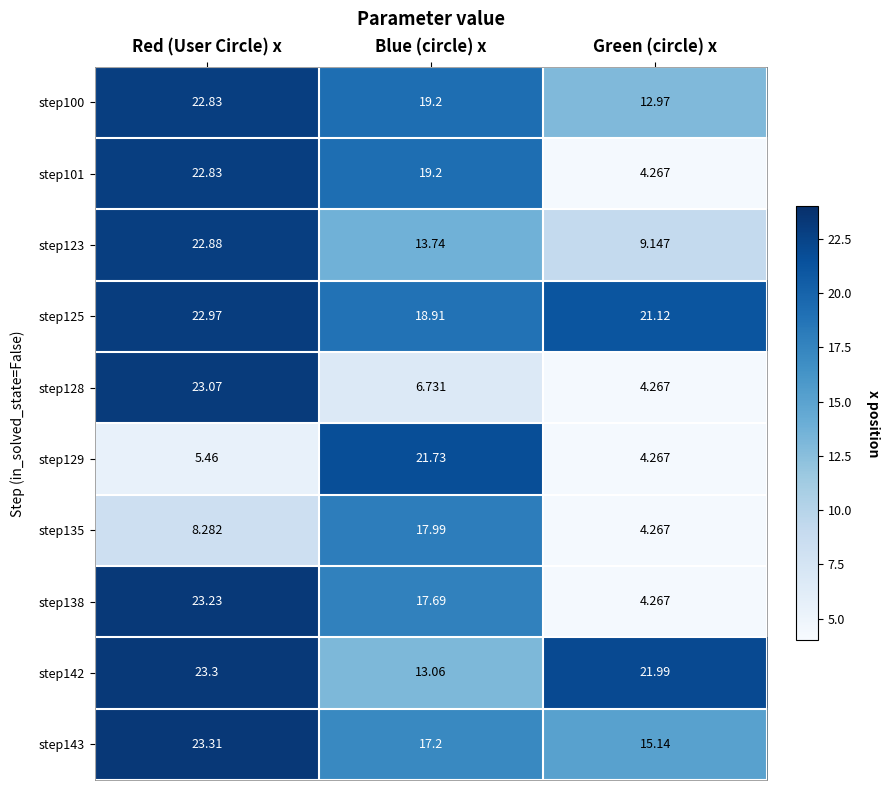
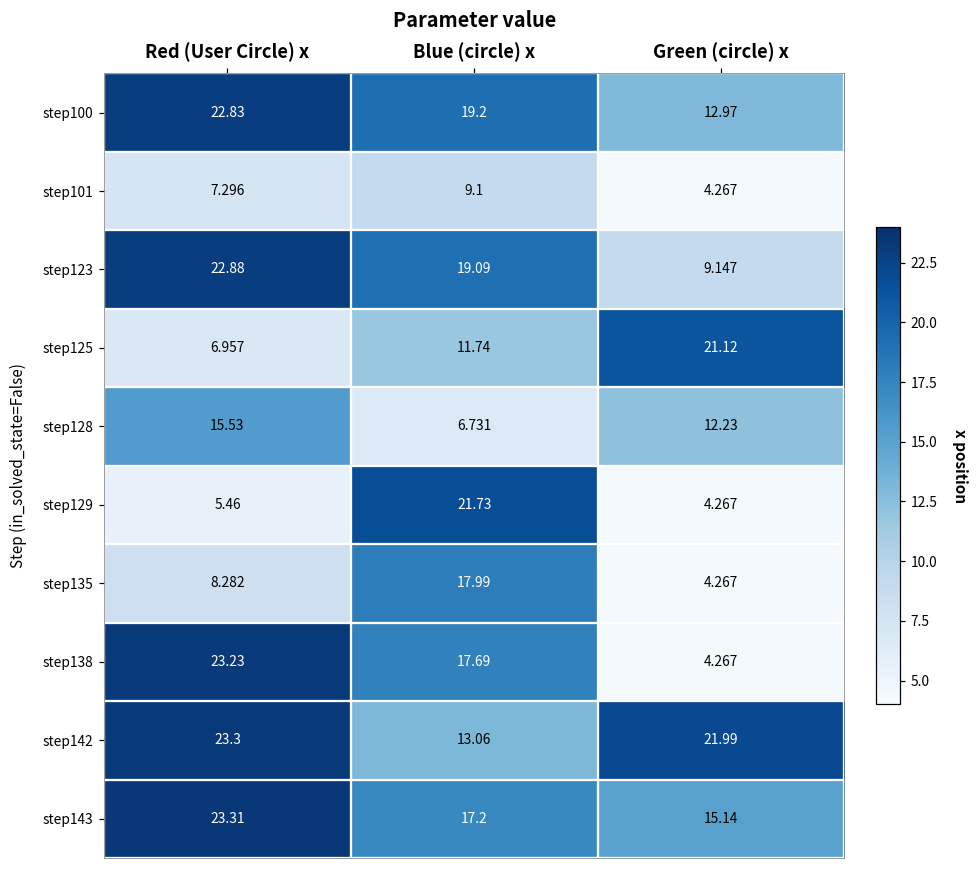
  {
    "step100": {
      "Red (User Circle) x": 22.83,
      "Blue (circle) x": 19.2,
      "Green (circle) x": 12.97
    },
    "step101": {
-     "Red (User Circle) x": 22.83,
-     "Blue (circle) x": 19.2,
+     "Red (User Circle) x": 7.296,
+     "Blue (circle) x": 9.1,
      "Green (circle) x": 4.267
    },
    "step123": {
      "Red (User Circle) x": 22.88,
-     "Blue (circle) x": 13.74,
+     "Blue (circle) x": 19.09,
      "Green (circle) x": 9.147
    },
    "step125": {
-     "Red (User Circle) x": 22.97,
-     "Blue (circle) x": 18.91,
+     "Red (User Circle) x": 6.957,
+     "Blue (circle) x": 11.74,
      "Green (circle) x": 21.12
    },
    "step128": {
-     "Red (User Circle) x": 23.07,
+     "Red (User Circle) x": 15.53,
      "Blue (circle) x": 6.731,
-     "Green (circle) x": 4.267
+     "Green (circle) x": 12.23
    },
    "step129": {
      "Red (User Circle) x": 5.46,
      "Blue (circle) x": 21.73,
      "Green (circle) x": 4.267
    },
    "step135": {
      "Red (User Circle) x": 8.282,
      "Blue (circle) x": 17.99,
      "Green (circle) x": 4.267
    },
    "step138": {
      "Red (User Circle) x": 23.23,
      "Blue (circle) x": 17.69,
      "Green (circle) x": 4.267
    },
    "step142": {
      "Red (User Circle) x": 23.3,
      "Blue (circle) x": 13.06,
      "Green (circle) x": 21.99
    },
    "step143": {
      "Red (User Circle) x": 23.31,
      "Blue (circle) x": 17.2,
      "Green (circle) x": 15.14
    }
  }
